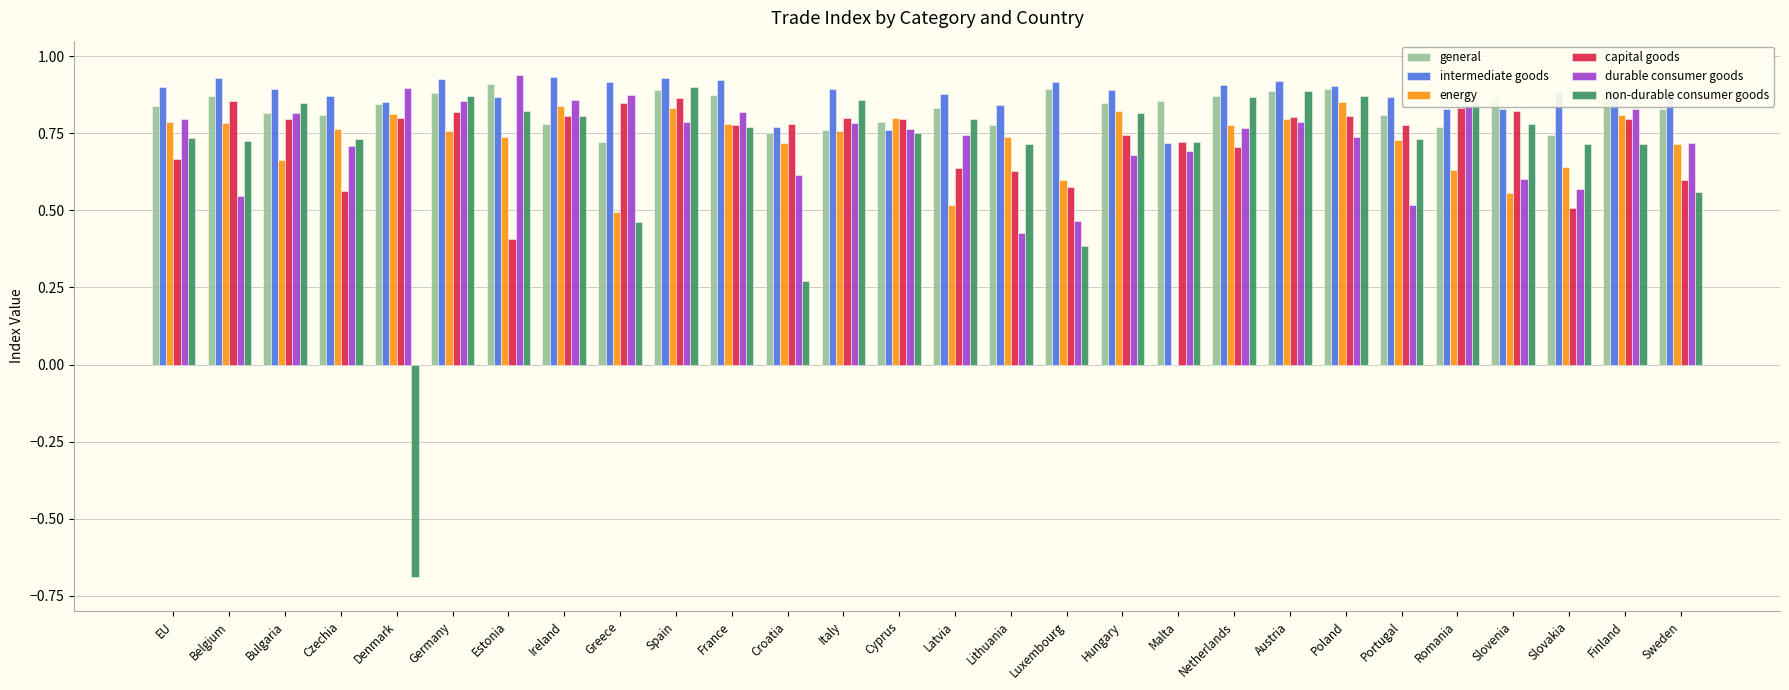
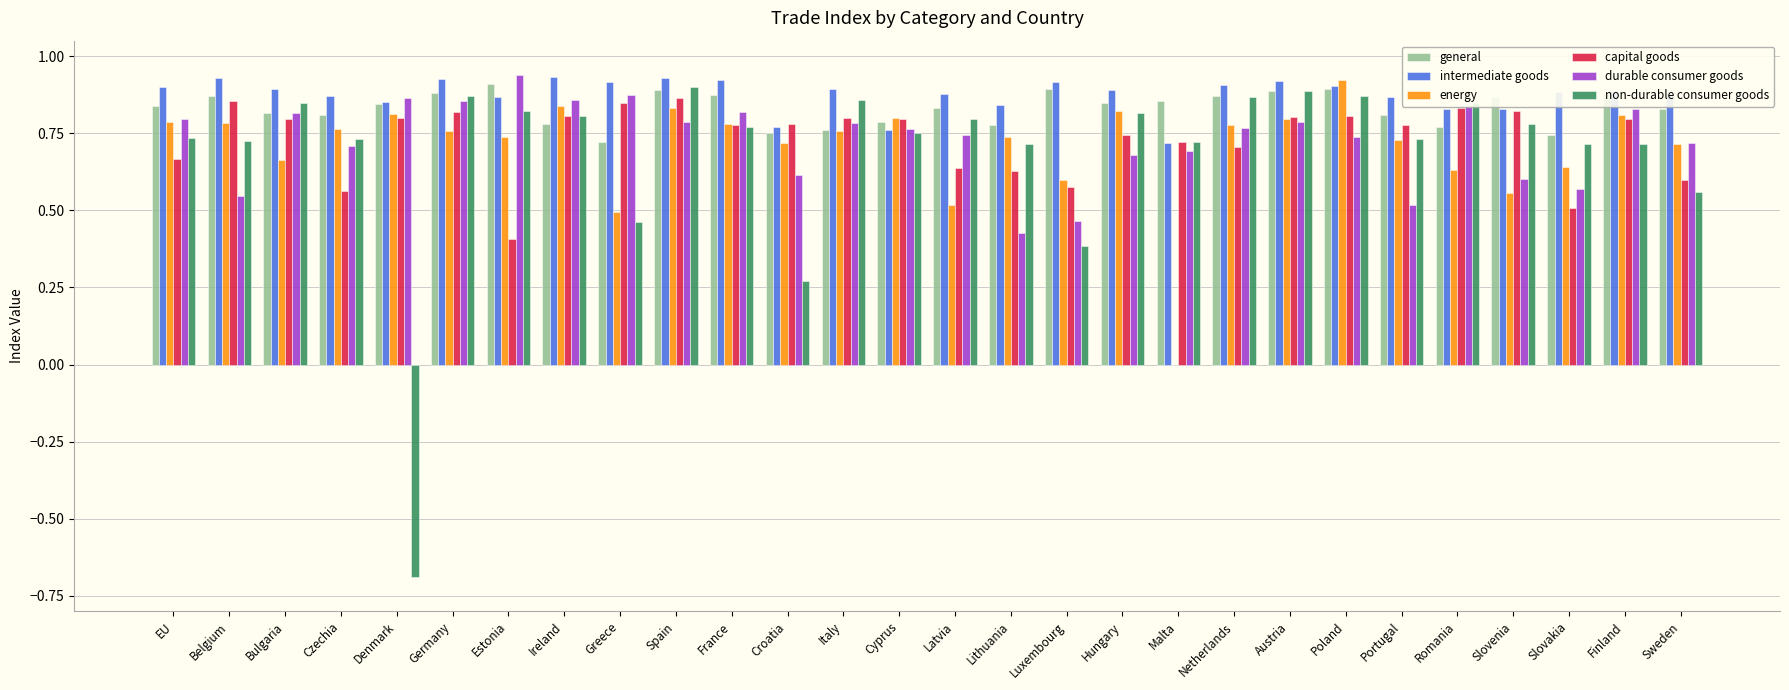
  {
    "general": {
      "EU": 0.84,
      "Belgium": 0.87,
      "Bulgaria": 0.82,
      "Czechia": 0.81,
      "Denmark": 0.84,
      "Germany": 0.88,
      "Estonia": 0.91,
      "Ireland": 0.78,
      "Greece": 0.72,
      "Spain": 0.89,
      "France": 0.87,
      "Croatia": 0.75,
      "Italy": 0.76,
      "Cyprus": 0.79,
      "Latvia": 0.83,
      "Lithuania": 0.78,
      "Luxembourg": 0.89,
      "Hungary": 0.85,
      "Malta": 0.85,
      "Netherlands": 0.87,
      "Austria": 0.89,
      "Poland": 0.89,
      "Portugal": 0.81,
      "Romania": 0.77,
      "Slovakia": 0.74,
      "Sweden": 0.83
    },
    "intermediate goods": {
      "EU": 0.90,
      "Belgium": 0.93,
      "Bulgaria": 0.89,
      "Czechia": 0.87,
      "Denmark": 0.85,
      "Germany": 0.93,
      "Estonia": 0.87,
      "Ireland": 0.93,
      "Greece": 0.92,
      "Spain": 0.93,
      "France": 0.92,
      "Croatia": 0.77,
      "Italy": 0.89,
      "Cyprus": 0.76,
      "Latvia": 0.88,
      "Lithuania": 0.84,
      "Luxembourg": 0.92,
      "Hungary": 0.89,
      "Malta": 0.72,
      "Netherlands": 0.91,
      "Austria": 0.92,
      "Poland": 0.90,
      "Portugal": 0.87,
      "Romania": 0.83,
      "Slovenia": 0.83
    },
    "energy": {
      "EU": 0.79,
      "Belgium": 0.78,
      "Bulgaria": 0.66,
      "Czechia": 0.76,
      "Denmark": 0.81,
      "Germany": 0.76,
      "Estonia": 0.74,
      "Ireland": 0.84,
      "Greece": 0.49,
      "Spain": 0.83,
      "France": 0.78,
      "Croatia": 0.72,
      "Italy": 0.76,
      "Cyprus": 0.80,
      "Latvia": 0.52,
      "Lithuania": 0.74,
      "Luxembourg": 0.60,
      "Hungary": 0.82,
      "Malta": 0.00,
      "Netherlands": 0.78,
      "Austria": 0.80,
-     "Poland": 0.85,
+     "Poland": 0.92,
      "Portugal": 0.73,
      "Romania": 0.63,
      "Slovenia": 0.56,
      "Slovakia": 0.64,
      "Finland": 0.81,
      "Sweden": 0.72
    },
    "capital goods": {
      "EU": 0.67,
      "Belgium": 0.85,
      "Bulgaria": 0.80,
      "Czechia": 0.56,
      "Denmark": 0.80,
      "Germany": 0.82,
      "Estonia": 0.41,
      "Ireland": 0.81,
      "Greece": 0.85,
      "Spain": 0.86,
      "France": 0.78,
      "Croatia": 0.78,
      "Italy": 0.80,
      "Cyprus": 0.80,
      "Latvia": 0.64,
      "Lithuania": 0.63,
      "Luxembourg": 0.58,
      "Hungary": 0.74,
      "Malta": 0.72,
      "Netherlands": 0.70,
      "Austria": 0.80,
      "Poland": 0.81,
      "Portugal": 0.78,
      "Romania": 0.83,
      "Slovenia": 0.82,
      "Slovakia": 0.51,
      "Finland": 0.80,
      "Sweden": 0.60
    },
    "durable consumer goods": {
      "EU": 0.80,
      "Belgium": 0.55,
      "Bulgaria": 0.81,
      "Czechia": 0.71,
-     "Denmark": 0.90,
+     "Denmark": 0.86,
      "Germany": 0.86,
      "Estonia": 0.94,
      "Ireland": 0.86,
      "Greece": 0.87,
      "Spain": 0.79,
      "France": 0.82,
      "Croatia": 0.61,
      "Italy": 0.78,
      "Cyprus": 0.76,
      "Latvia": 0.74,
      "Lithuania": 0.43,
      "Luxembourg": 0.47,
      "Hungary": 0.68,
      "Malta": 0.69,
      "Netherlands": 0.77,
      "Austria": 0.79,
      "Poland": 0.74,
      "Portugal": 0.52,
      "Slovenia": 0.60,
      "Slovakia": 0.57,
      "Finland": 0.83,
      "Sweden": 0.72
    },
    "non-durable consumer goods": {
      "EU": 0.73,
      "Belgium": 0.72,
      "Bulgaria": 0.85,
      "Czechia": 0.73,
      "Denmark": -0.69,
      "Germany": 0.87,
      "Estonia": 0.82,
      "Ireland": 0.81,
      "Greece": 0.46,
      "Spain": 0.90,
      "France": 0.77,
      "Croatia": 0.27,
      "Italy": 0.86,
      "Cyprus": 0.75,
      "Latvia": 0.80,
      "Lithuania": 0.72,
      "Luxembourg": 0.38,
      "Hungary": 0.82,
      "Malta": 0.72,
      "Netherlands": 0.87,
      "Austria": 0.89,
      "Poland": 0.87,
      "Portugal": 0.73,
      "Slovenia": 0.78,
      "Slovakia": 0.72,
      "Finland": 0.71,
      "Sweden": 0.56
    }
  }
